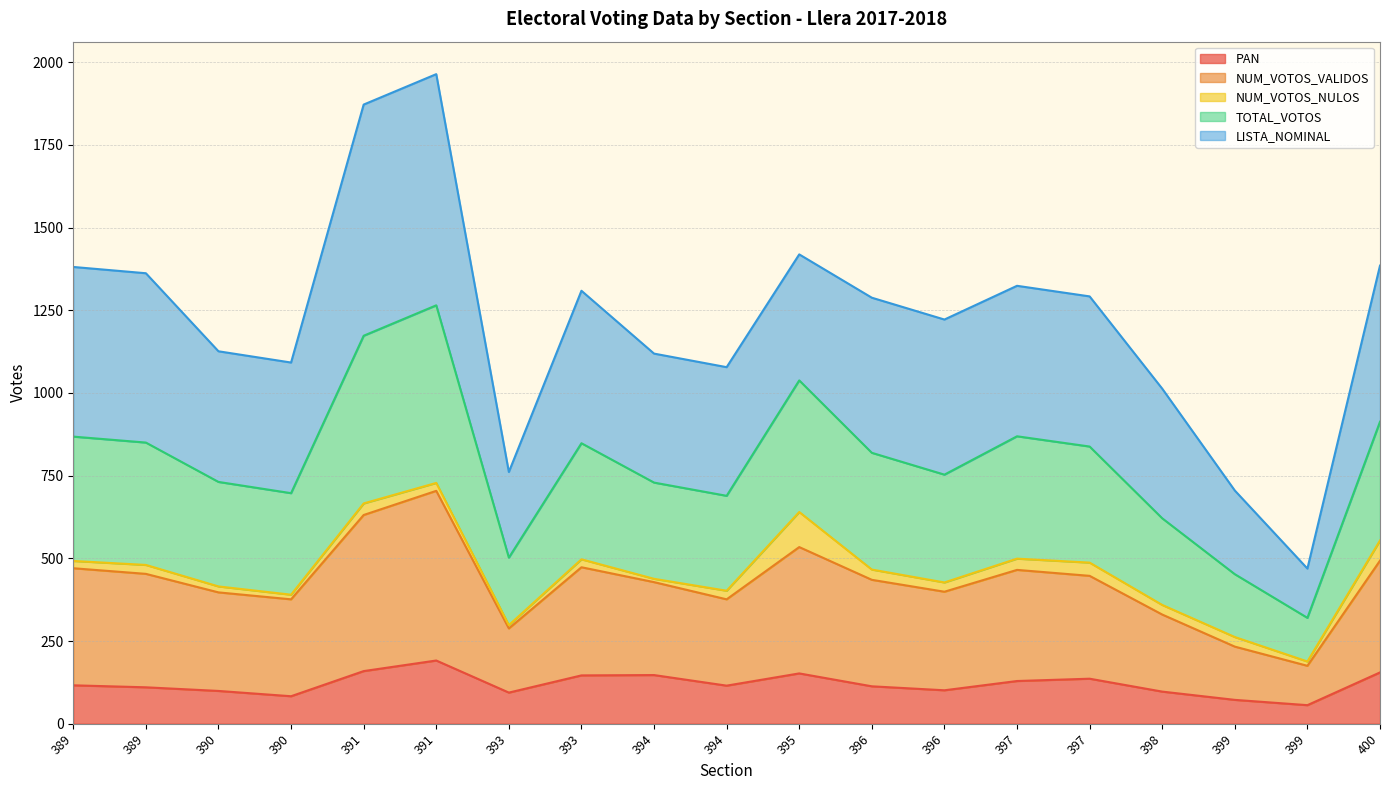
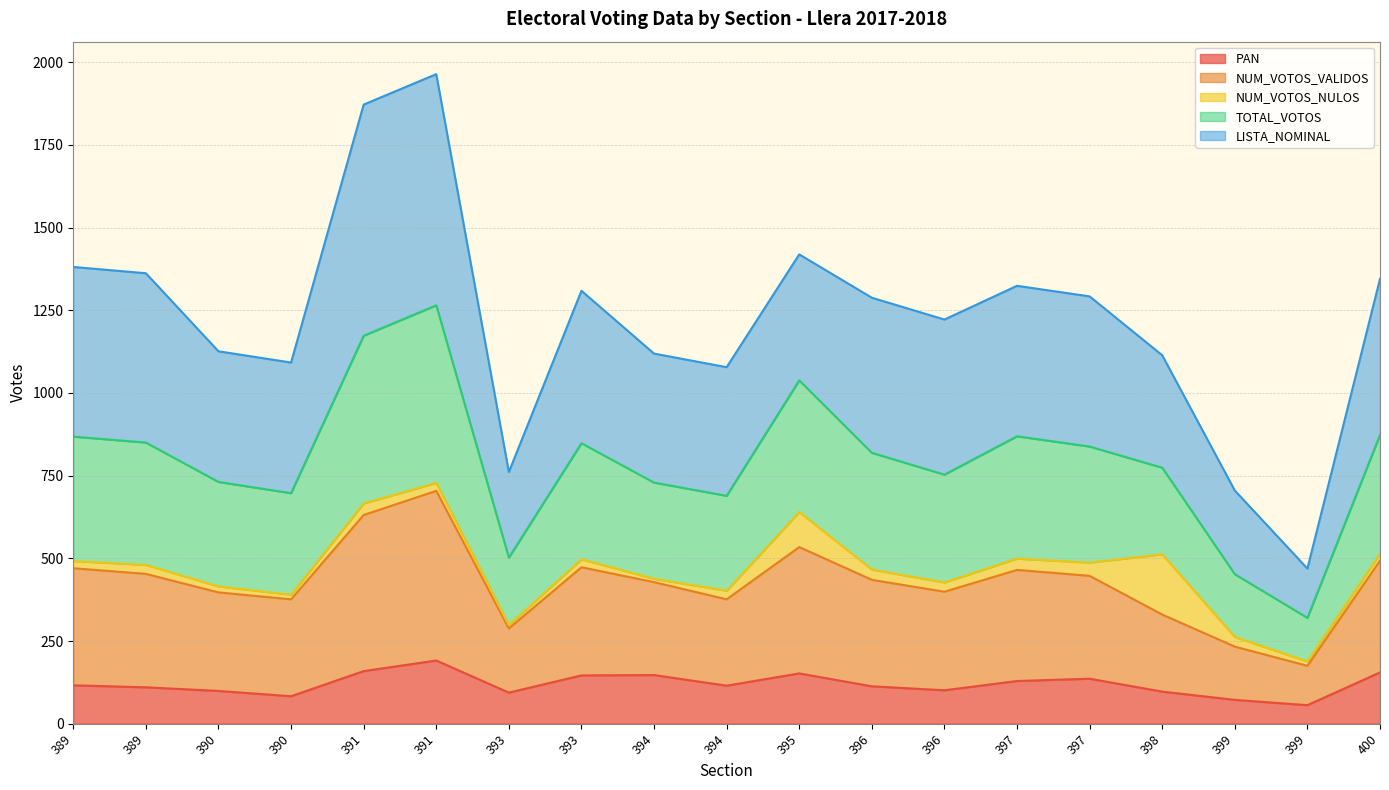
  {
    "NUM_VOTOS_NULOS": {
      "395": 110,
-     "398": 30,
-     "400": 60
+     "398": 180,
+     "400": 20
    },
    "TOTAL_VOTOS": {
      "395": 400,
      "398": 260,
      "400": 360
    },
    "LISTA_NOMINAL": {
      "395": 380,
-     "398": 390,
+     "398": 340,
      "400": 470
    }
  }
